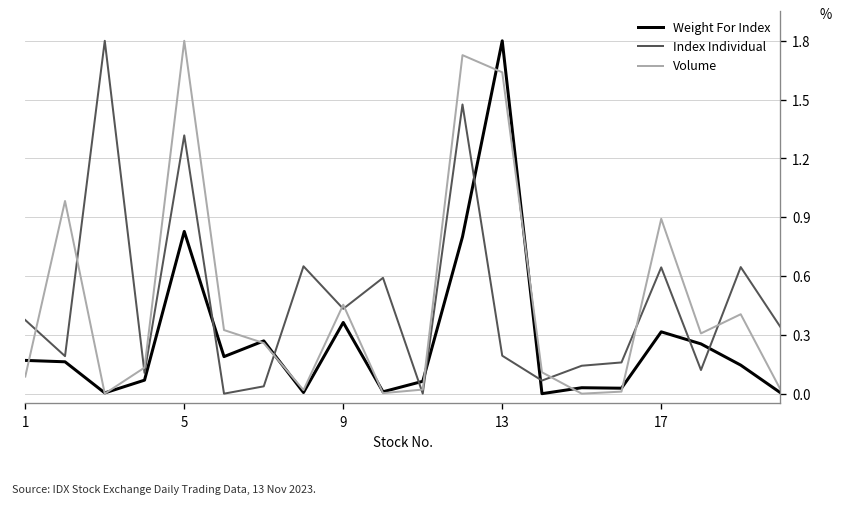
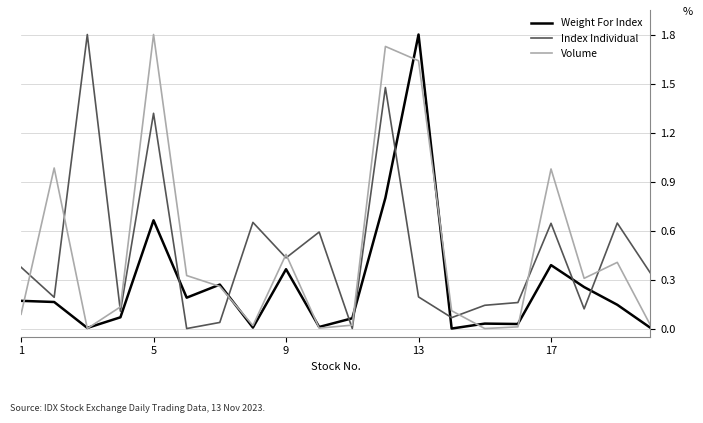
  {
    "Weight For Index": {
      "1": 0.17,
-     "5": 0.83,
+     "5": 0.66,
      "9": 0.36,
      "13": 1.80,
-     "17": 0.32
+     "17": 0.39
    },
    "Index Individual": {
      "1": 0.38,
      "5": 1.32,
      "9": 0.43,
      "13": 0.19,
      "17": 0.64
    },
    "Volume": {
      "1": 0.09,
      "5": 1.80,
      "9": 0.45,
      "13": 1.64,
-     "17": 0.89
+     "17": 0.98
    }
  }
